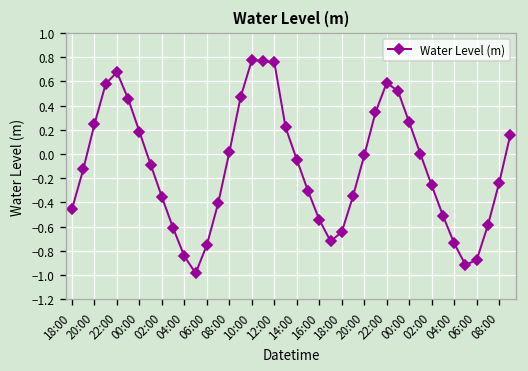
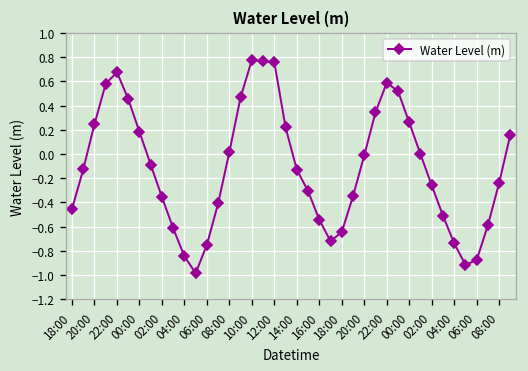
  {
    "10:00": 0.78,
    "12:00": 0.76,
-   "14:00": -0.05,
+   "14:00": -0.13,
    "16:00": -0.54
  }
